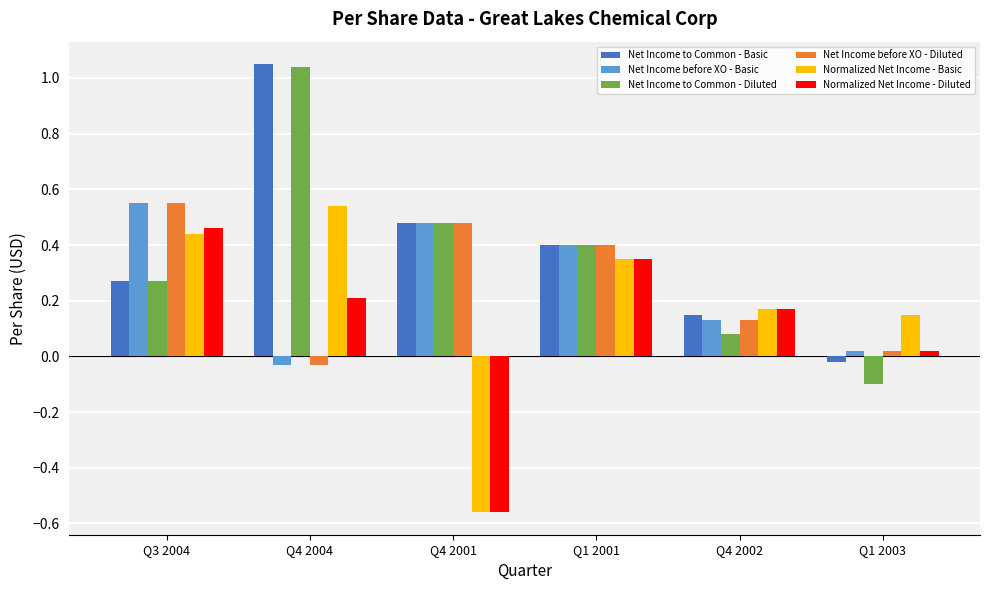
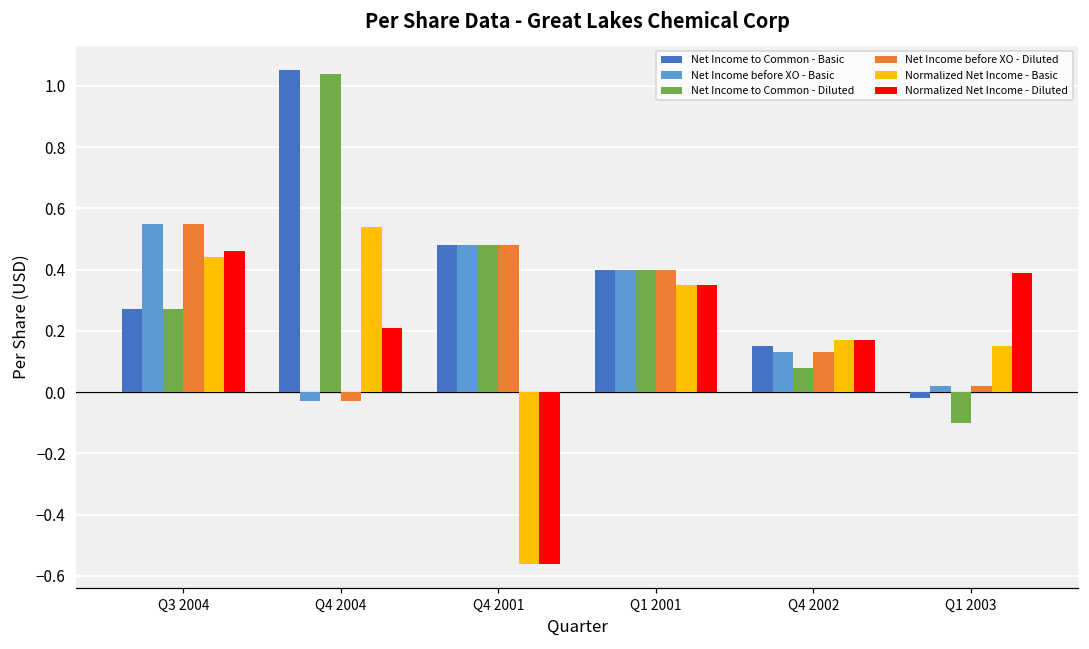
  {
    "Net Income to Common - Diluted": {
      "Q3 2004": 0.27,
      "Q4 2004": 1.04,
      "Q4 2001": 0.48,
      "Q1 2001": 0.40,
      "Q4 2002": 0.08,
      "Q1 2003": -0.10
    },
    "Net Income before XO - Diluted": {
      "Q3 2004": 0.55,
      "Q4 2004": -0.03,
      "Q4 2001": 0.48,
      "Q1 2001": 0.40,
      "Q4 2002": 0.13,
      "Q1 2003": 0.02
    },
    "Normalized Net Income - Basic": {
      "Q3 2004": 0.44,
      "Q4 2004": 0.54,
      "Q4 2001": -0.56,
      "Q1 2001": 0.35,
      "Q4 2002": 0.17,
      "Q1 2003": 0.15
    },
    "Normalized Net Income - Diluted": {
      "Q3 2004": 0.46,
      "Q4 2004": 0.21,
      "Q4 2001": -0.56,
      "Q1 2001": 0.35,
      "Q4 2002": 0.17,
-     "Q1 2003": 0.02
+     "Q1 2003": 0.39
    }
  }
